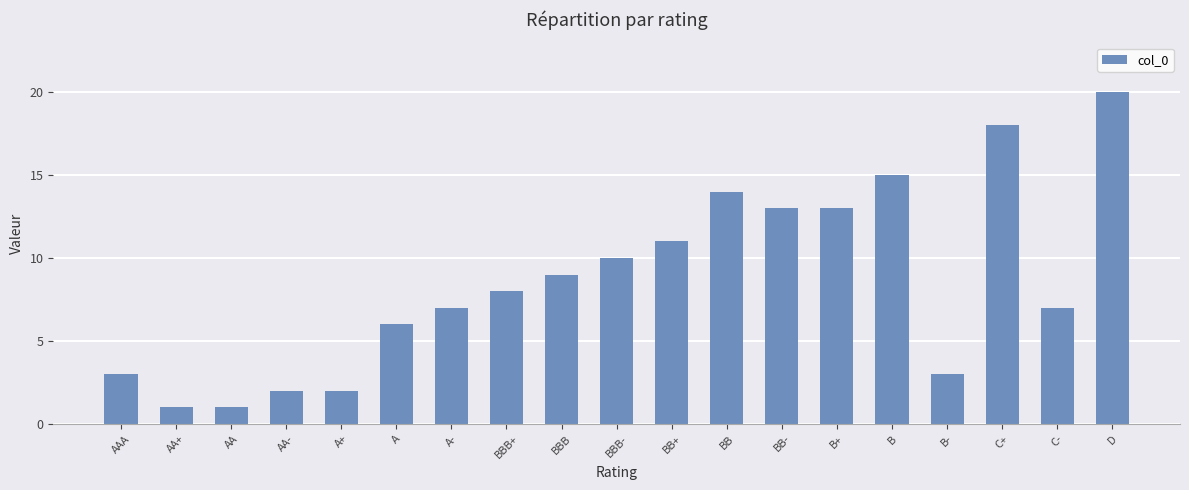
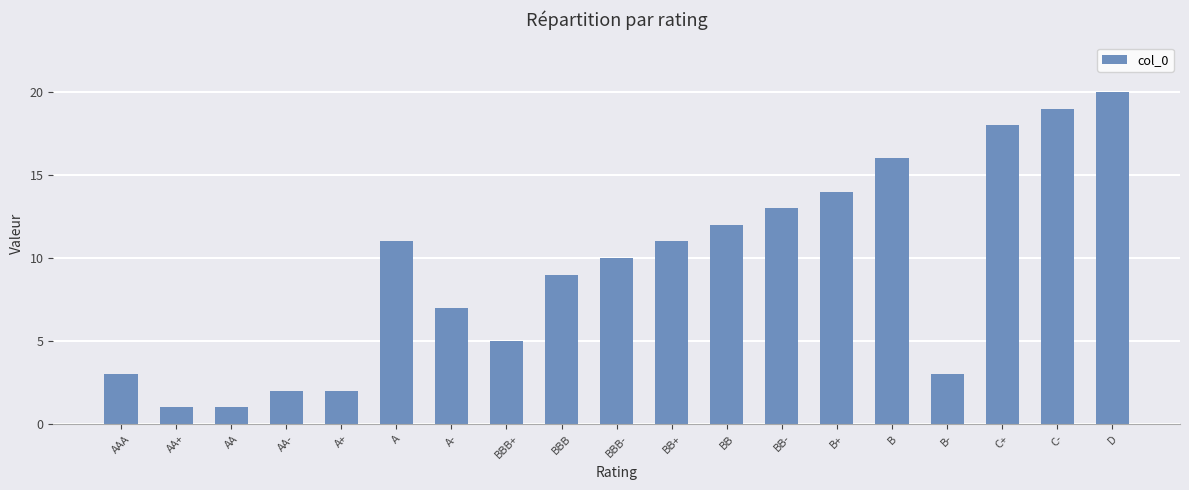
  {
    "AAA": 3,
    "AA+": 1,
    "AA": 1,
    "AA-": 2,
    "A+": 2,
-   "A": 6,
+   "A": 11,
    "A-": 7,
-   "BBB+": 8,
+   "BBB+": 5,
    "BBB": 9,
    "BBB-": 10,
    "BB+": 11,
-   "BB": 14,
+   "BB": 12,
    "BB-": 13,
-   "B+": 13,
-   "B": 15,
+   "B+": 14,
+   "B": 16,
    "B-": 3,
-   "C-": 7,
+   "C-": 19,
    "D": 20
  }
